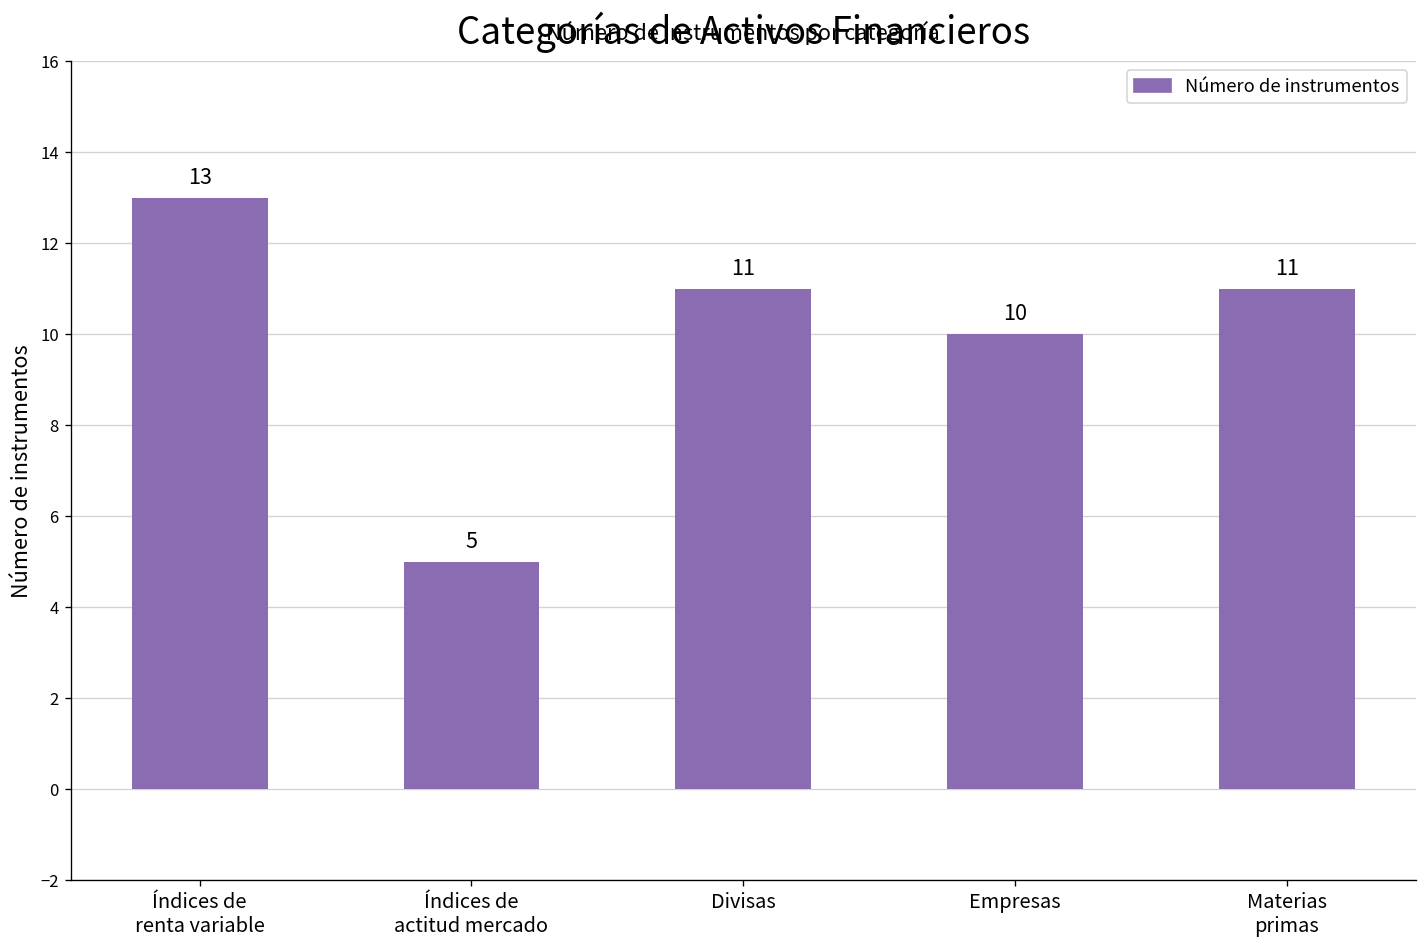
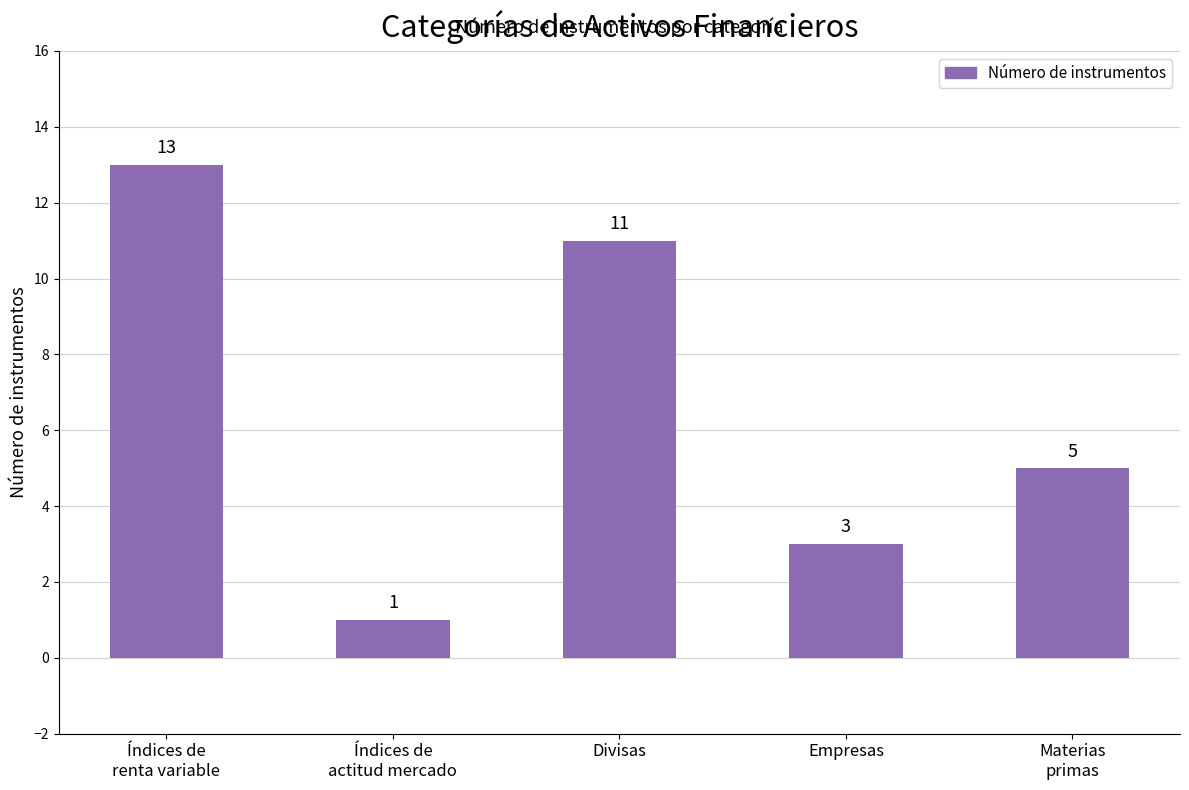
  {
    "Índices de renta variable": 13,
-   "Índices de actitud mercado": 5,
+   "Índices de actitud mercado": 1,
    "Divisas": 11,
-   "Empresas": 10,
-   "Materias primas": 11
+   "Empresas": 3,
+   "Materias primas": 5
  }
